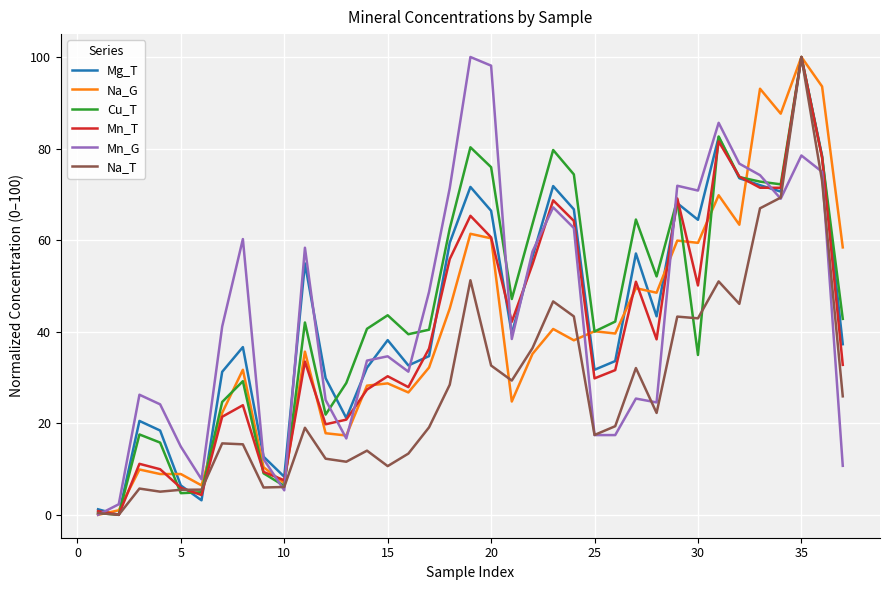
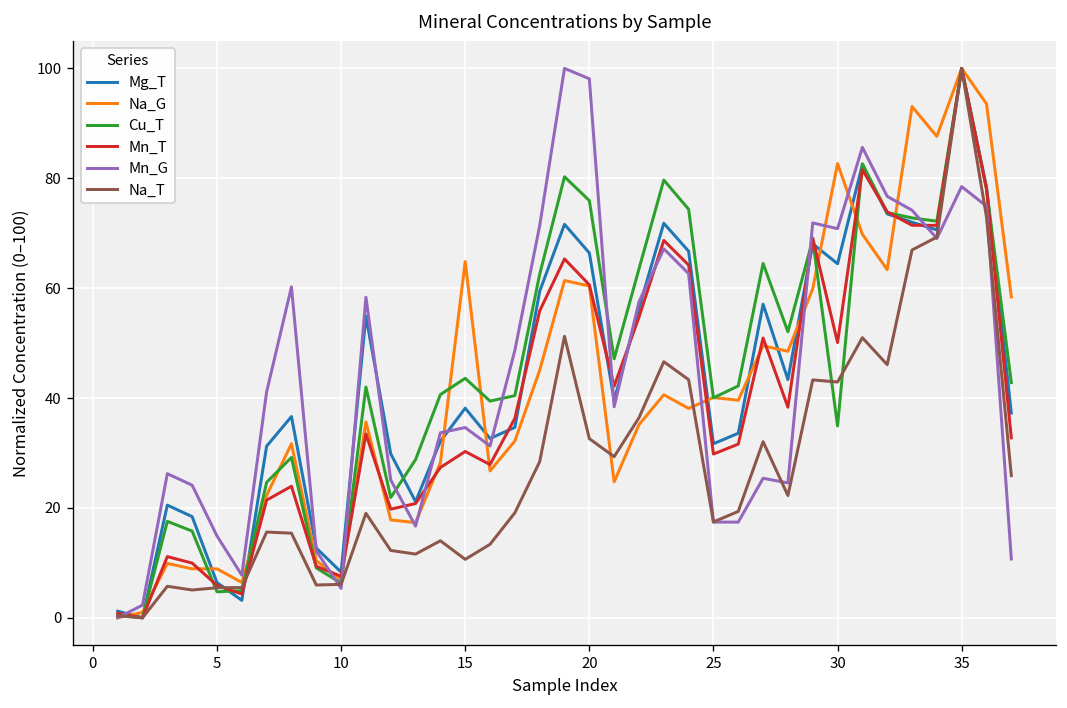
  {
    "Mg_T": {
      "10": 8,
      "15": 38,
      "20": 66,
      "25": 32,
      "30": 64
    },
    "Na_G": {
      "5": 9,
      "10": 7,
-     "15": 29,
-     "30": 59
+     "15": 65,
+     "30": 83
    },
    "Cu_T": {
      "5": 5,
      "15": 44,
      "20": 76,
      "30": 35
    },
    "Mn_T": {
      "10": 8,
      "15": 30,
      "25": 30,
      "30": 50
    },
    "Mn_G": {
      "5": 15,
      "10": 5,
      "15": 35,
      "20": 98,
      "30": 71,
      "35": 78
    },
    "Na_T": {
      "15": 11,
      "20": 33,
      "30": 43
    }
  }
